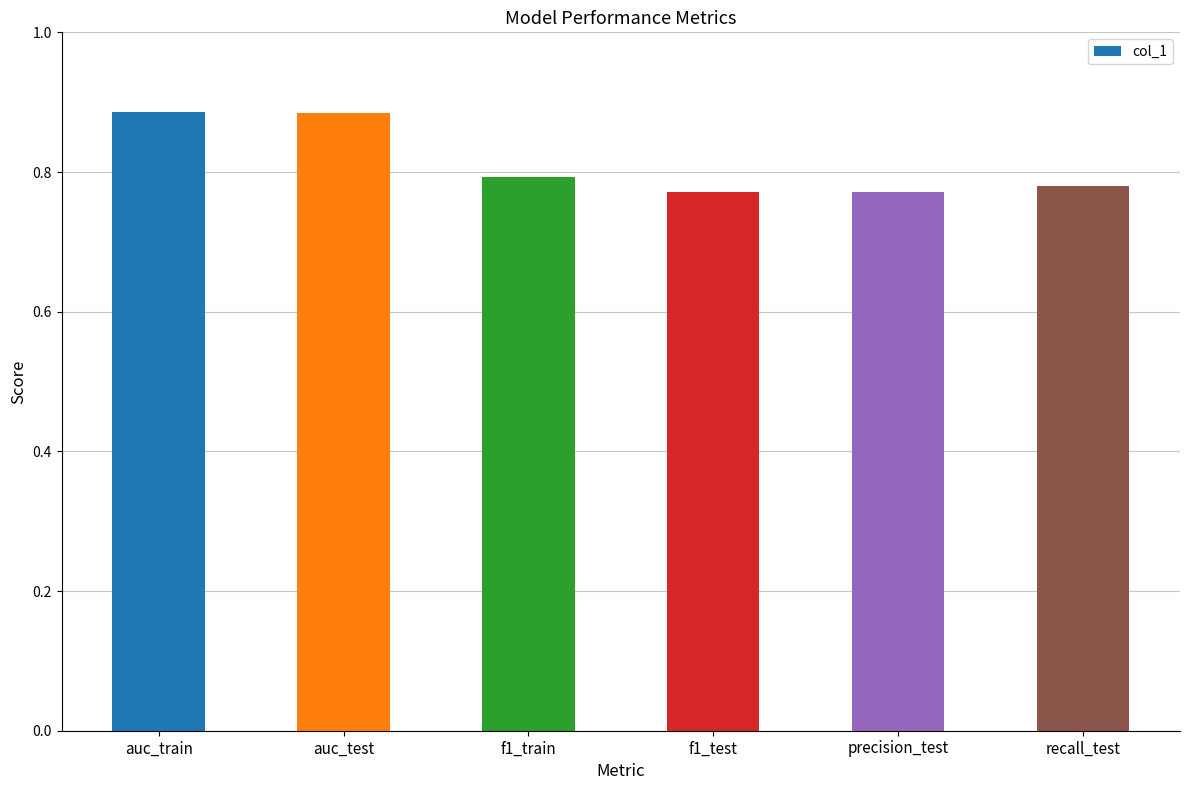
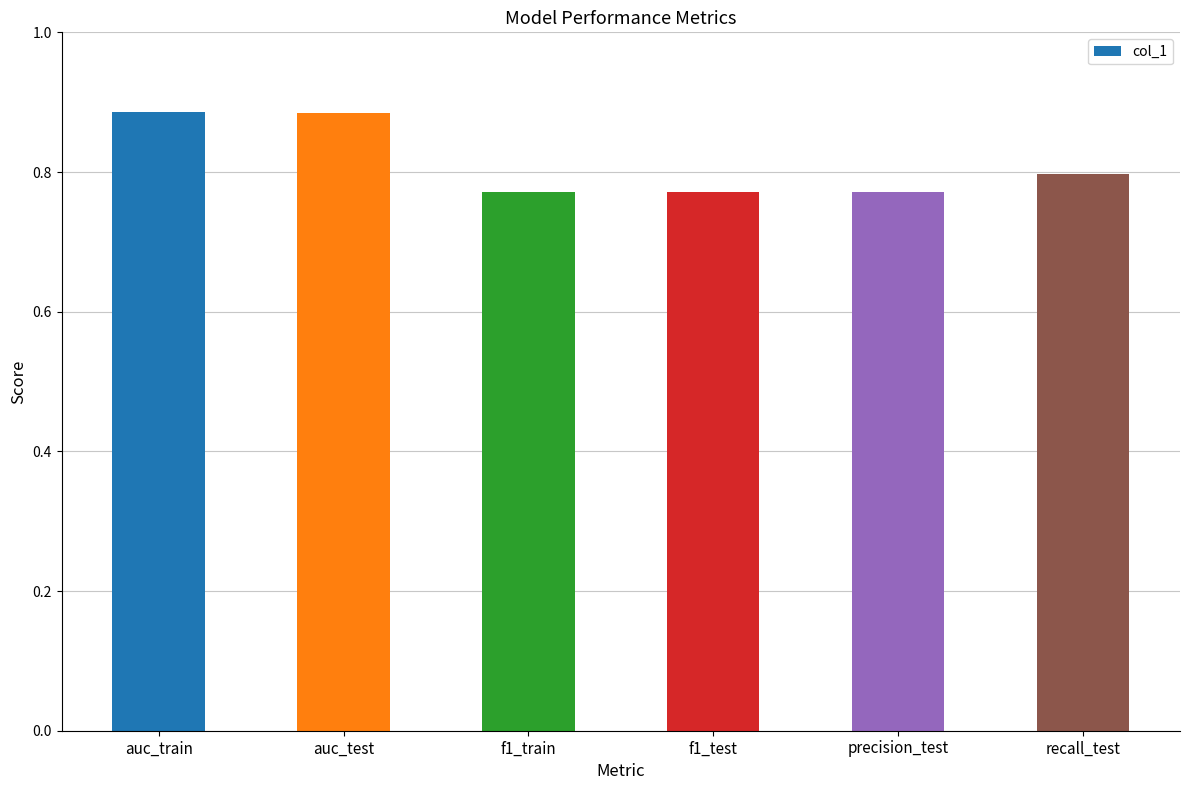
  {
    "auc_train": 0.89,
    "auc_test": 0.88,
-   "f1_train": 0.79,
+   "f1_train": 0.77,
    "f1_test": 0.77,
    "precision_test": 0.77,
-   "recall_test": 0.78
+   "recall_test": 0.80
  }
